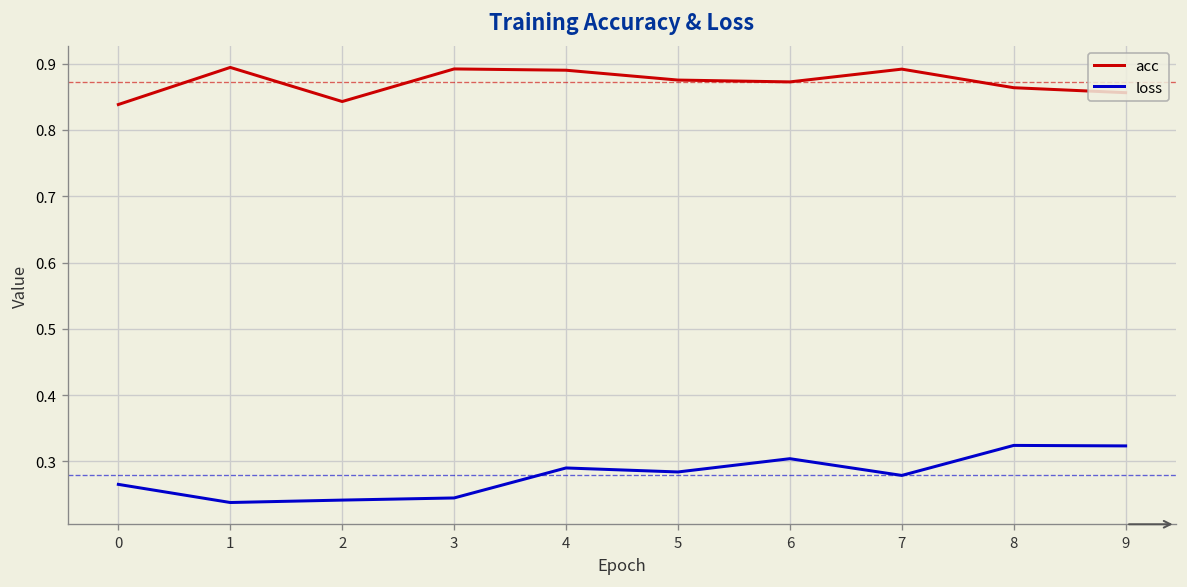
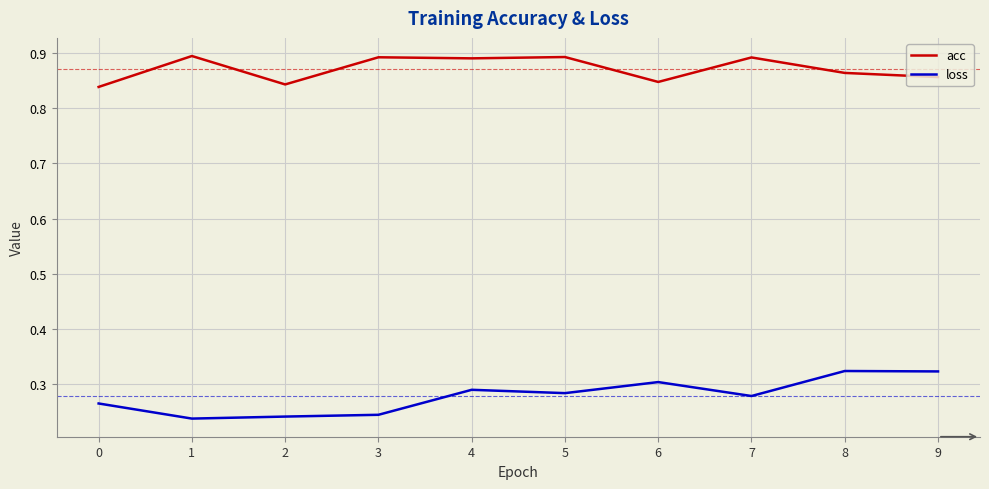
  {
    "acc": {
      "0": 0.84,
      "1": 0.89,
      "2": 0.84,
      "3": 0.89,
      "4": 0.89,
-     "5": 0.88,
-     "6": 0.87,
+     "5": 0.89,
+     "6": 0.85,
      "7": 0.89,
      "8": 0.86
    },
    "loss": {
      "0": 0.27,
      "1": 0.24,
      "2": 0.24,
      "3": 0.24,
      "4": 0.29,
      "5": 0.28,
      "6": 0.30,
      "7": 0.28,
      "8": 0.32,
      "9": 0.32
    }
  }
